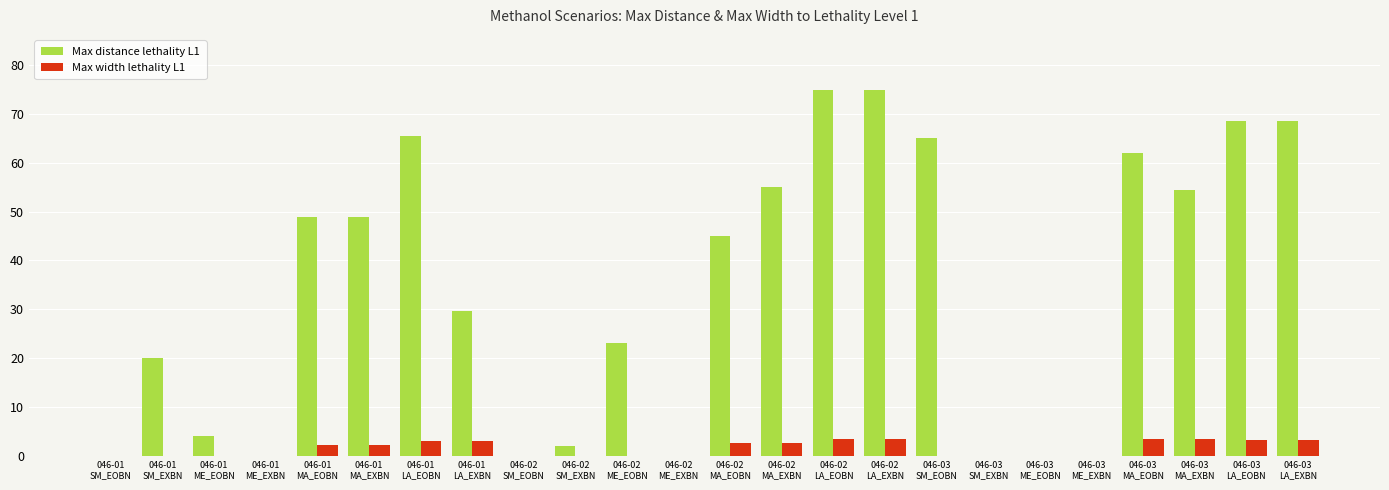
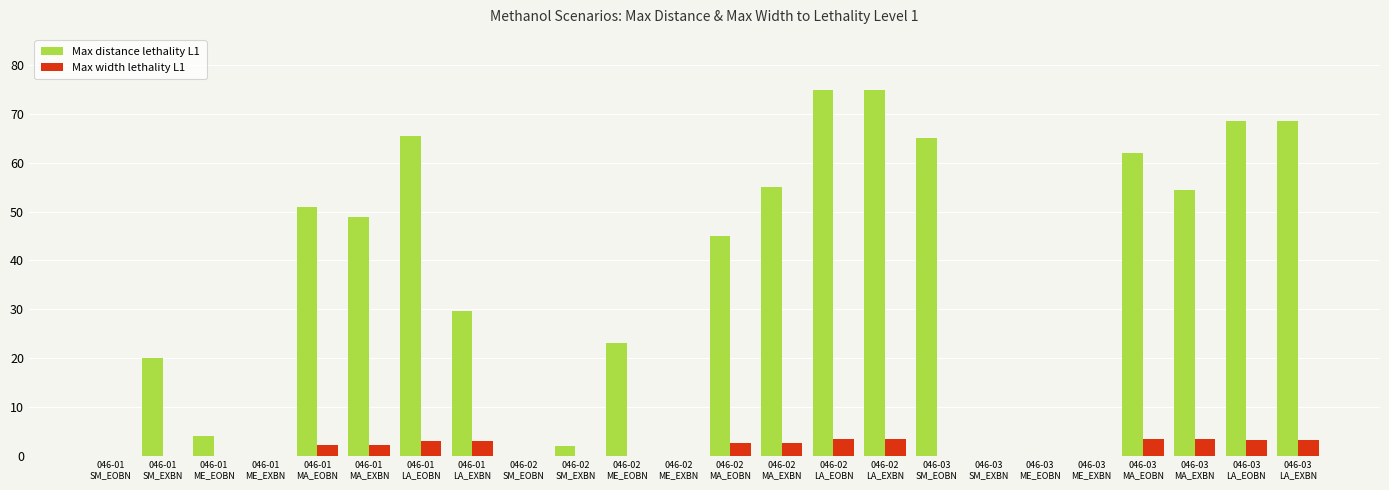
  {
    "Max distance lethality L1": {
      "046-01 SM_EOBN": 0,
      "046-01 SM_EXBN": 20,
      "046-01 ME_EOBN": 4,
      "046-01 ME_EXBN": 0,
-     "046-01 MA_EOBN": 49,
+     "046-01 MA_EOBN": 51,
      "046-01 MA_EXBN": 49,
      "046-01 LA_EOBN": 65,
      "046-01 LA_EXBN": 30,
      "046-02 SM_EOBN": 0,
      "046-02 SM_EXBN": 2,
      "046-02 ME_EOBN": 23,
      "046-02 ME_EXBN": 0,
      "046-02 MA_EOBN": 45,
      "046-02 MA_EXBN": 55,
      "046-02 LA_EOBN": 75,
      "046-02 LA_EXBN": 75,
      "046-03 SM_EOBN": 65,
      "046-03 SM_EXBN": 0,
      "046-03 ME_EOBN": 0,
      "046-03 ME_EXBN": 0,
      "046-03 MA_EOBN": 62,
      "046-03 MA_EXBN": 55,
      "046-03 LA_EOBN": 69,
      "046-03 LA_EXBN": 69
    },
    "Max width lethality L1": {
      "046-01 SM_EOBN": 0,
      "046-01 SM_EXBN": 0,
      "046-01 ME_EOBN": 0,
      "046-01 ME_EXBN": 0,
      "046-01 MA_EOBN": 2,
      "046-01 MA_EXBN": 2,
      "046-01 LA_EOBN": 3,
      "046-01 LA_EXBN": 3,
      "046-02 SM_EOBN": 0,
      "046-02 SM_EXBN": 0,
      "046-02 ME_EOBN": 0,
      "046-02 ME_EXBN": 0,
      "046-02 MA_EOBN": 3,
      "046-02 MA_EXBN": 3,
      "046-02 LA_EOBN": 3,
      "046-02 LA_EXBN": 3,
      "046-03 SM_EOBN": 0,
      "046-03 SM_EXBN": 0,
      "046-03 ME_EOBN": 0,
      "046-03 ME_EXBN": 0,
      "046-03 MA_EOBN": 3,
      "046-03 MA_EXBN": 3,
      "046-03 LA_EOBN": 3,
      "046-03 LA_EXBN": 3
    }
  }
